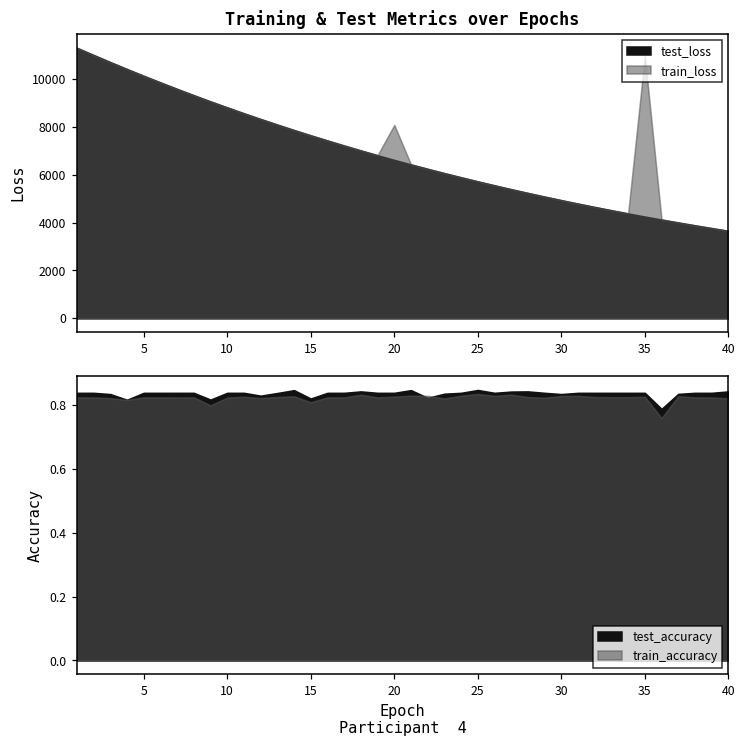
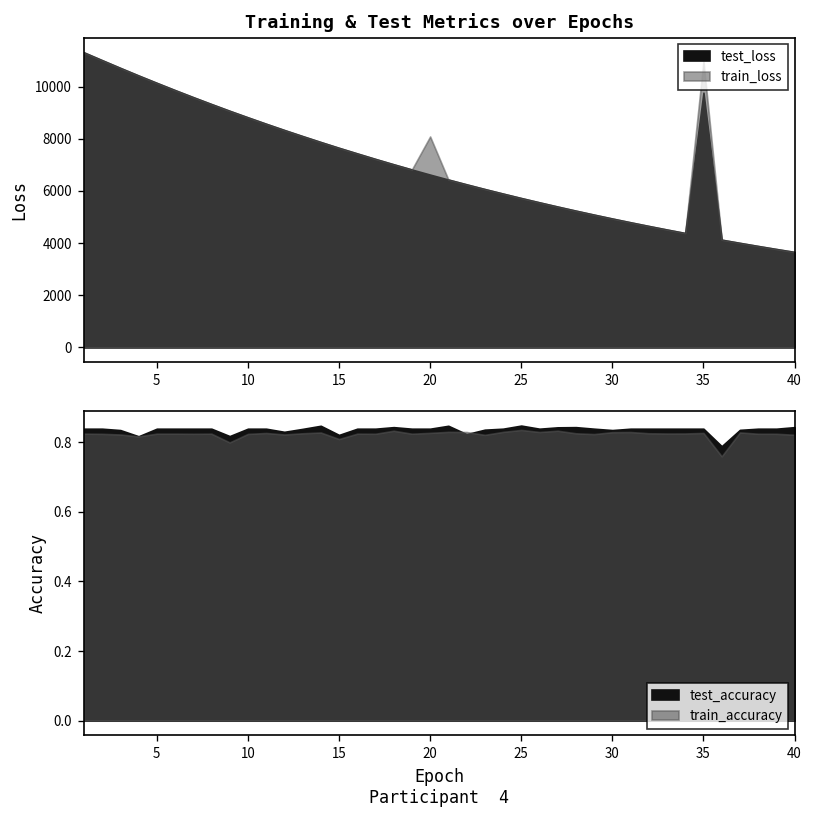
  {
    "Training & Test Metrics over Epochs": {
      "test_loss": {
        "20": 6600,
-       "35": 4300
+       "35": 9800
      },
      "train_loss": {
        "20": 8100
      }
    }
  }
